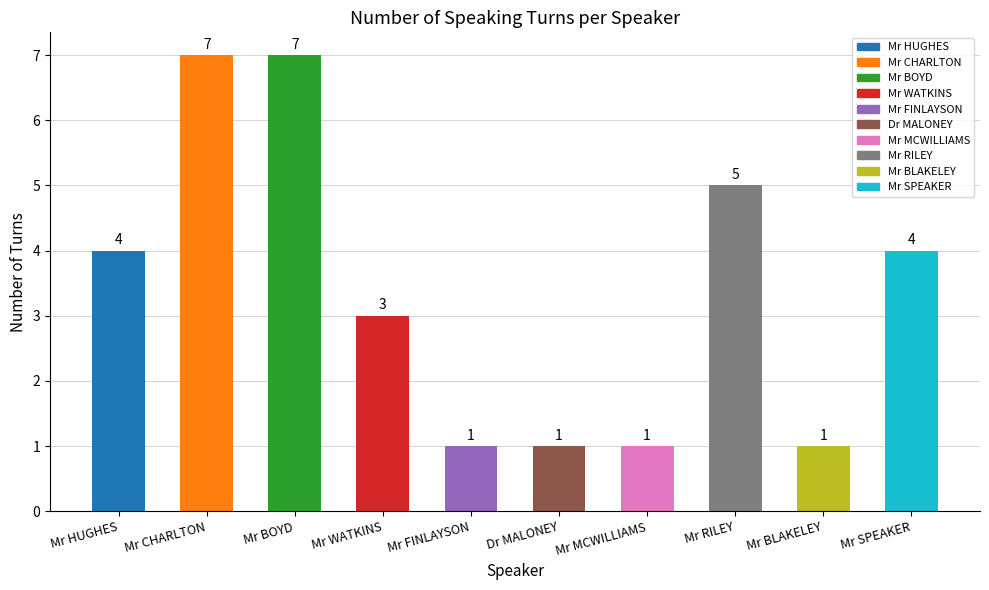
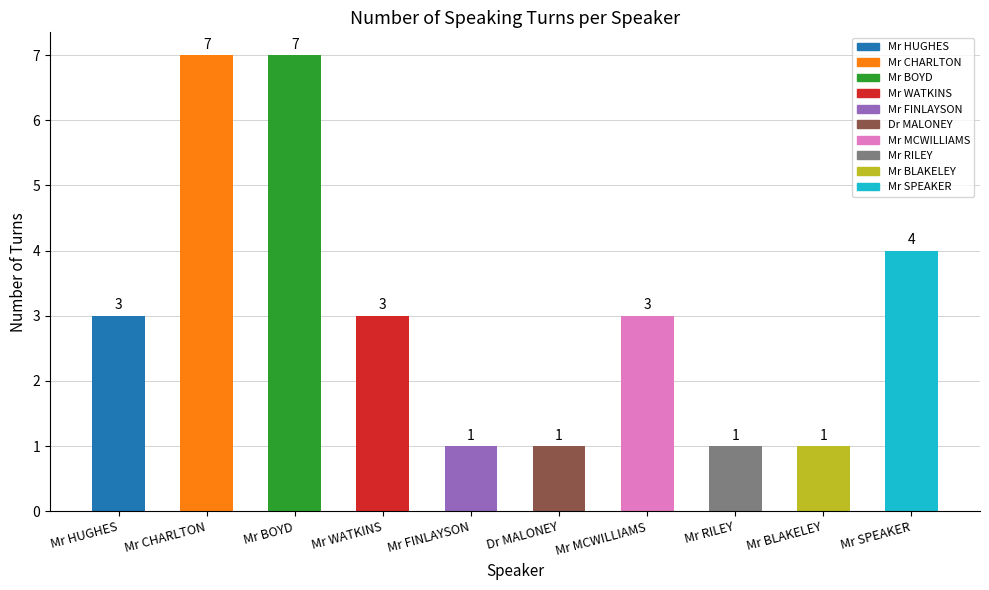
  {
-   "Mr HUGHES": 4,
+   "Mr HUGHES": 3,
    "Mr CHARLTON": 7,
    "Mr BOYD": 7,
    "Mr WATKINS": 3,
    "Mr FINLAYSON": 1,
    "Dr MALONEY": 1,
-   "Mr MCWILLIAMS": 1,
-   "Mr RILEY": 5,
+   "Mr MCWILLIAMS": 3,
+   "Mr RILEY": 1,
    "Mr BLAKELEY": 1,
    "Mr SPEAKER": 4
  }
